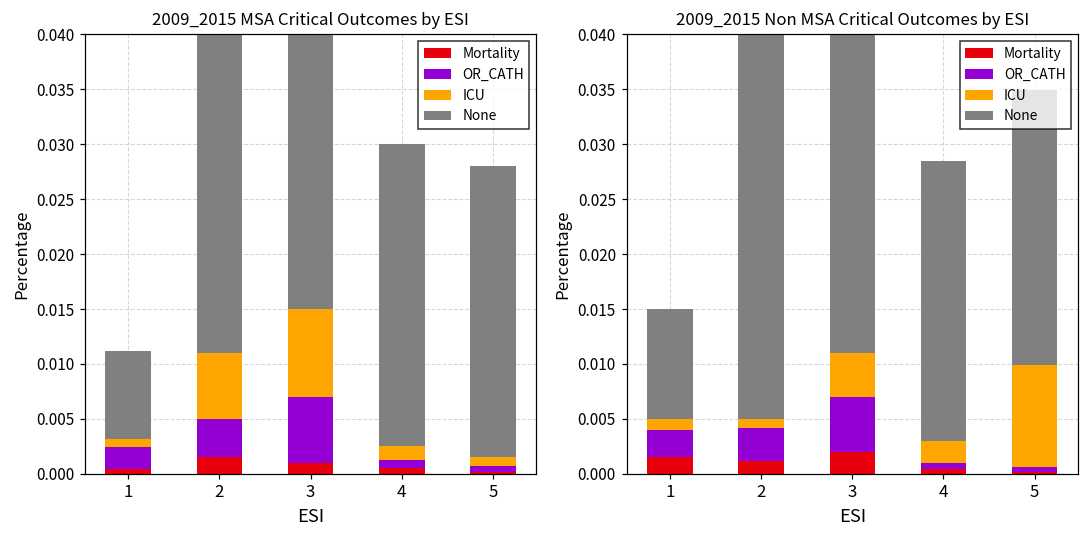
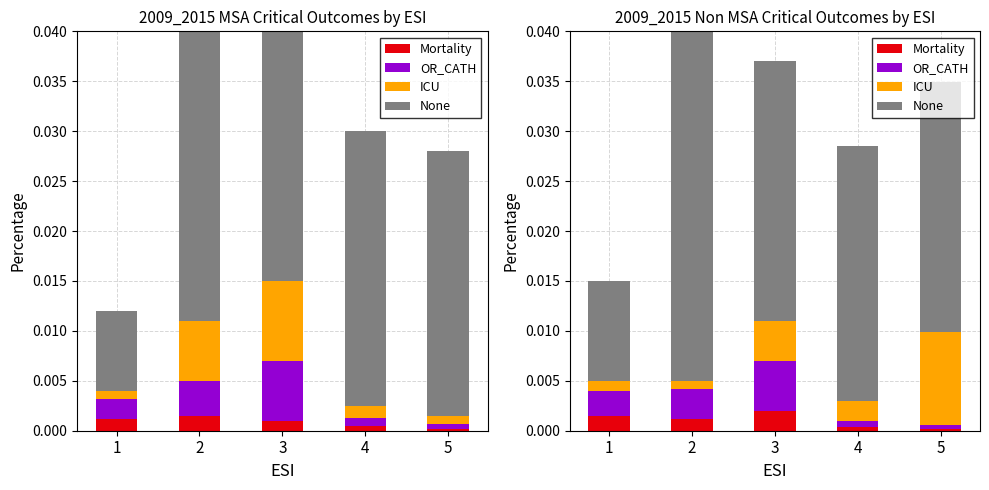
  {
    "2009_2015 MSA Critical Outcomes by ESI": {
      "Mortality": {
-       "1": 0.000,
+       "1": 0.001,
        "2": 0.002,
        "3": 0.001,
        "4": 0.001
      },
      "OR_CATH": {
        "1": 0.002,
        "2": 0.004,
        "3": 0.006,
        "4": 0.001,
        "5": 0.001
      },
      "ICU": {
        "1": 0.001,
        "2": 0.006,
        "3": 0.008,
        "4": 0.001,
        "5": 0.001
      },
      "None": {
        "1": 0.008,
        "2": 0.029,
        "3": 0.025,
        "4": 0.028,
        "5": 0.027
      }
    },
    "2009_2015 Non MSA Critical Outcomes by ESI": {
      "Mortality": {
        "1": 0.002,
        "2": 0.001,
        "3": 0.002,
        "4": 0.000
      },
      "OR_CATH": {
        "1": 0.003,
        "2": 0.003,
        "3": 0.005,
        "4": 0.001,
        "5": 0.000
      },
      "ICU": {
        "1": 0.001,
        "2": 0.001,
        "3": 0.004,
        "4": 0.002,
        "5": 0.009
      },
      "None": {
        "1": 0.010,
        "2": 0.035,
-       "3": 0.029,
+       "3": 0.026,
        "4": 0.026
      }
    }
  }
